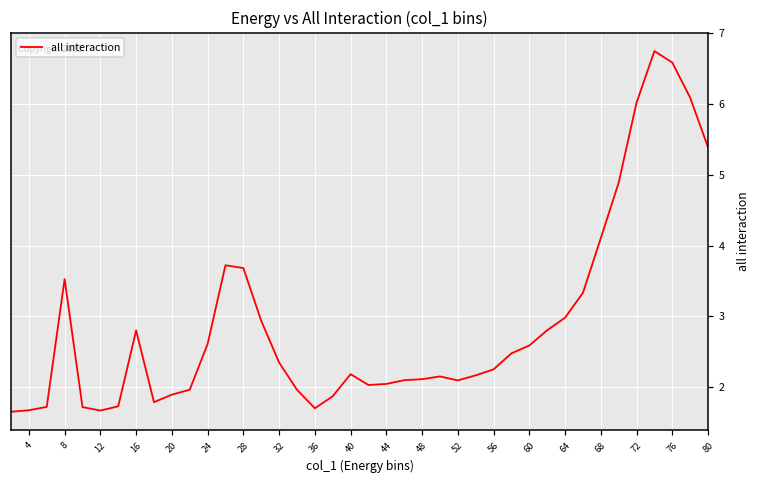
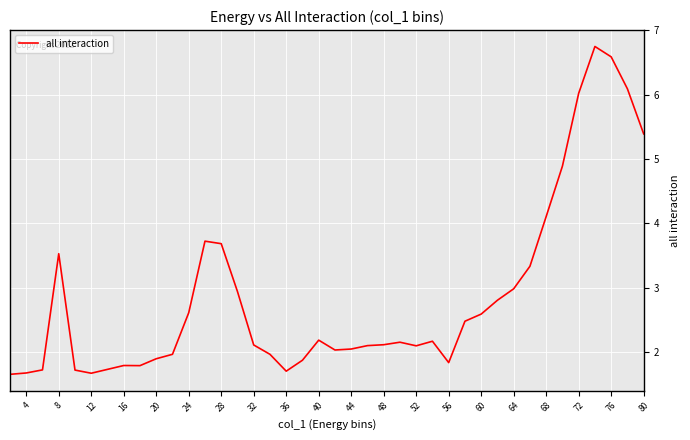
  {
    "4": 1.7,
    "8": 3.5,
    "12": 1.7,
-   "16": 2.8,
+   "16": 1.8,
    "20": 1.9,
    "24": 2.6,
    "28": 3.7,
-   "32": 2.4,
+   "32": 2.1,
    "36": 1.7,
    "40": 2.2,
    "44": 2.0,
    "48": 2.1,
    "52": 2.1,
-   "56": 2.3,
+   "56": 1.8,
    "60": 2.6,
    "64": 3.0,
    "68": 4.1,
    "72": 6.0,
    "76": 6.6,
    "80": 5.4
  }
